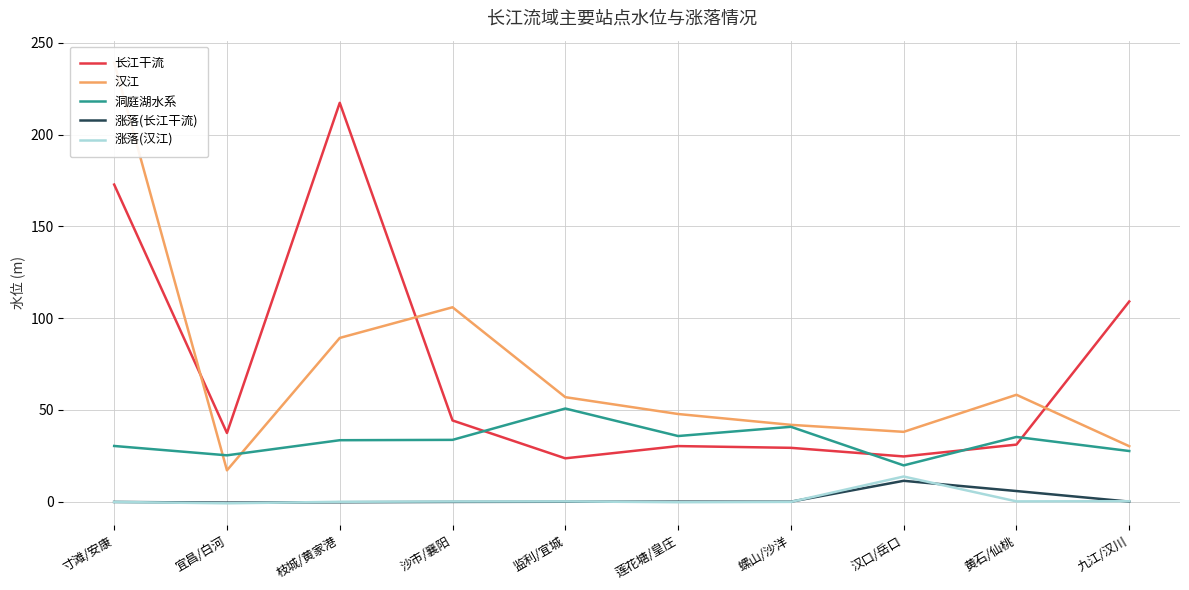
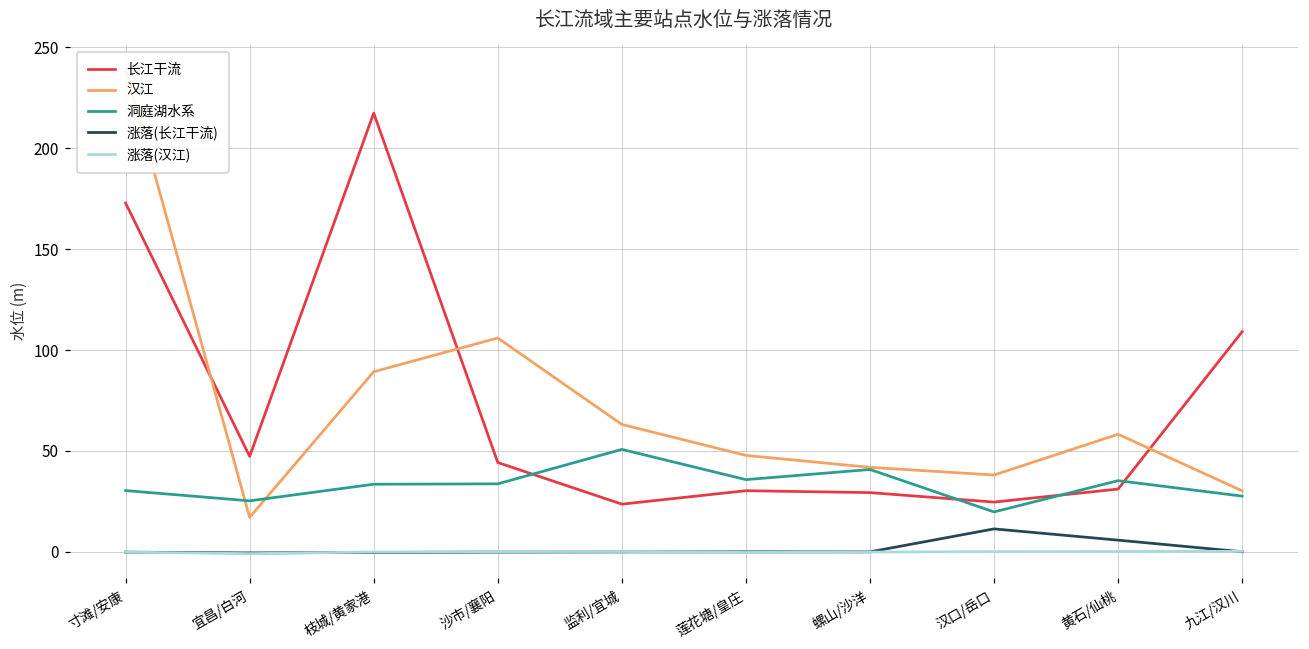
  {
    "长江干流": {
      "寸滩/安康": 173,
-     "宜昌/白河": 37,
+     "宜昌/白河": 47,
      "枝城/黄家港": 217,
      "沙市/襄阳": 44,
      "监利/宜城": 24,
      "莲花塘/皇庄": 30,
      "螺山/沙洋": 29,
      "汉口/岳口": 25,
      "黄石/仙桃": 31,
      "九江/汉川": 109
    },
    "汉江": {
      "宜昌/白河": 17,
      "枝城/黄家港": 89,
      "沙市/襄阳": 106,
-     "监利/宜城": 57,
+     "监利/宜城": 63,
      "莲花塘/皇庄": 48,
      "汉口/岳口": 38,
      "黄石/仙桃": 58,
      "九江/汉川": 30
    },
    "洞庭湖水系": {
      "寸滩/安康": 30,
      "宜昌/白河": 25,
      "枝城/黄家港": 34,
      "沙市/襄阳": 34,
      "监利/宜城": 51,
      "莲花塘/皇庄": 36,
      "汉口/岳口": 20,
      "黄石/仙桃": 35,
      "九江/汉川": 28
    },
    "涨落(长江干流)": {
      "汉口/岳口": 11,
      "黄石/仙桃": 6
    },
    "涨落(汉江)": {
-     "汉口/岳口": 14,
+     "汉口/岳口": 0,
      "黄石/仙桃": 0
    }
  }
